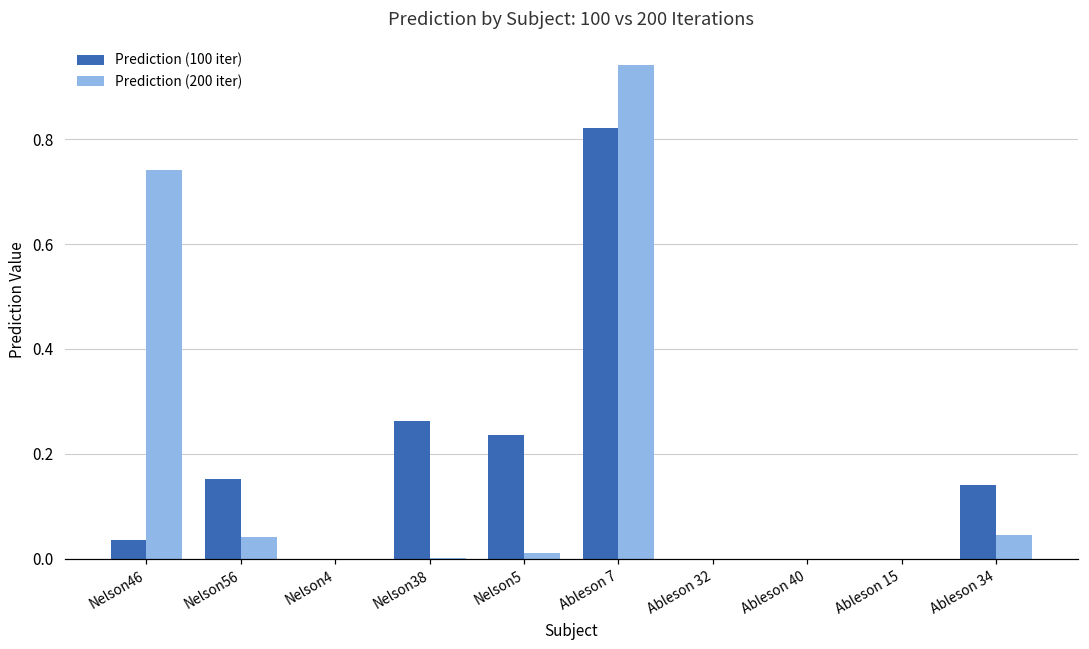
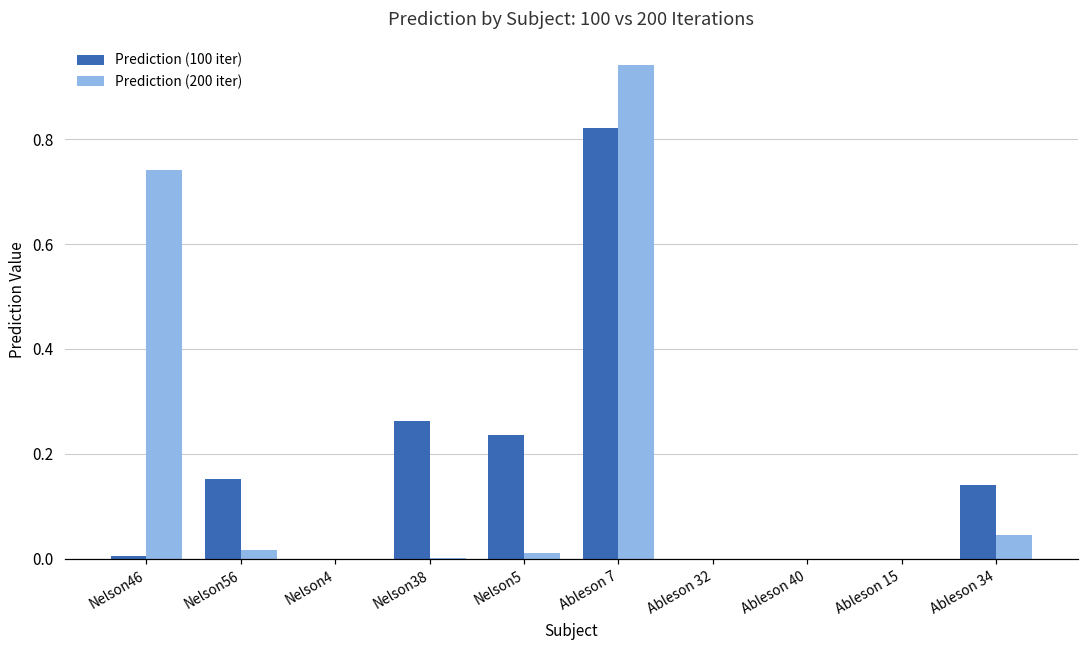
  {
    "Prediction (100 iter)": {
-     "Nelson46": 0.04,
+     "Nelson46": 0.00,
      "Nelson56": 0.15,
      "Nelson38": 0.26,
      "Nelson5": 0.24,
      "Ableson 7": 0.82,
      "Ableson 34": 0.14
    },
    "Prediction (200 iter)": {
      "Nelson46": 0.74,
-     "Nelson56": 0.04,
+     "Nelson56": 0.02,
      "Nelson5": 0.01,
      "Ableson 7": 0.94,
      "Ableson 34": 0.05
    }
  }
